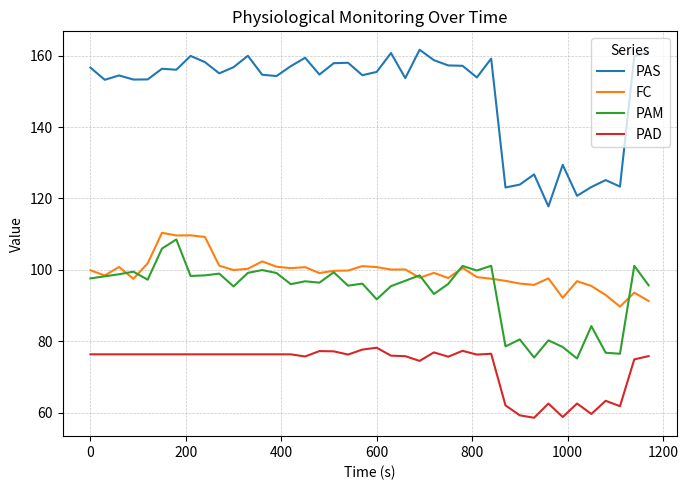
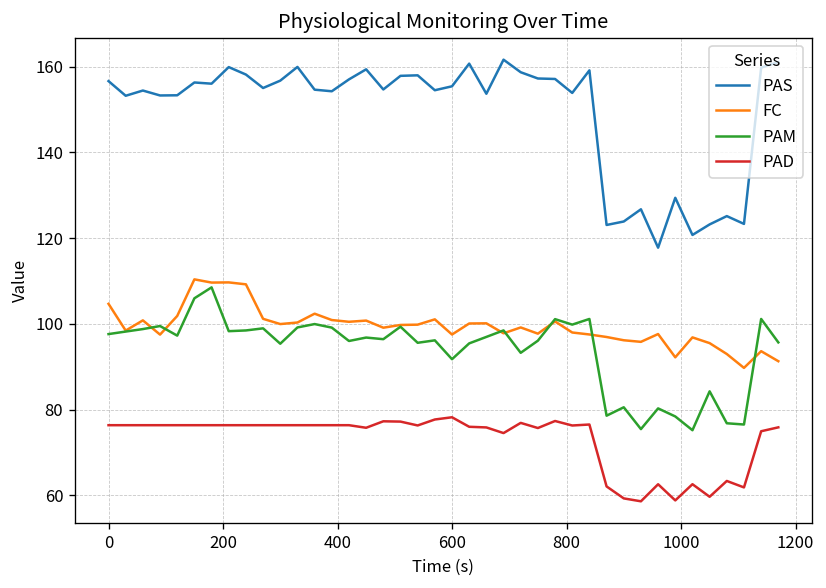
  {
    "PAS": {
      "0": 157,
      "600": 155
    },
    "FC": {
-     "0": 100,
-     "600": 101
+     "0": 105,
+     "600": 98
    },
    "PAM": {
      "0": 98,
      "600": 92
    },
    "PAD": {
      "0": 76,
      "600": 78
    }
  }
